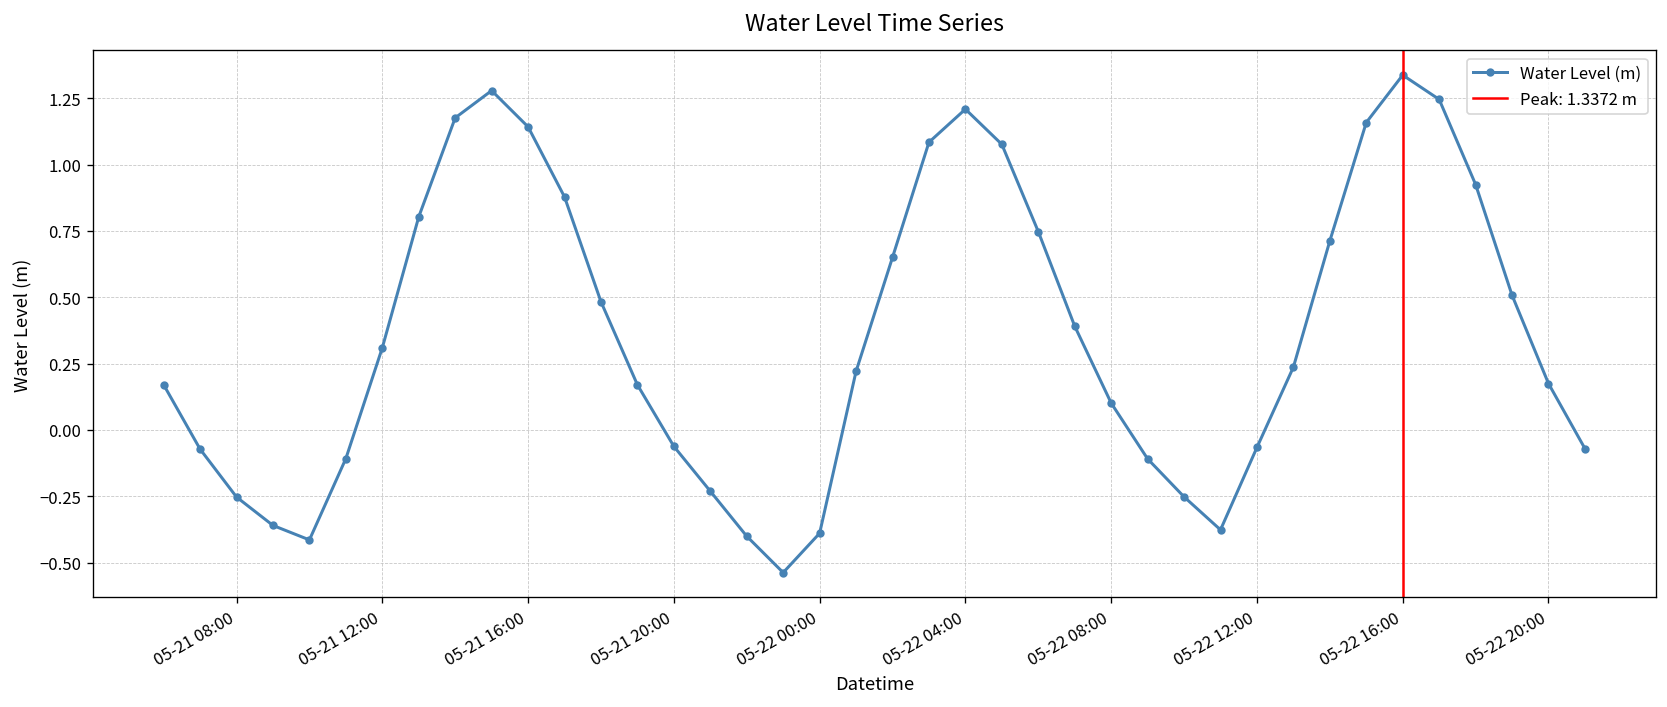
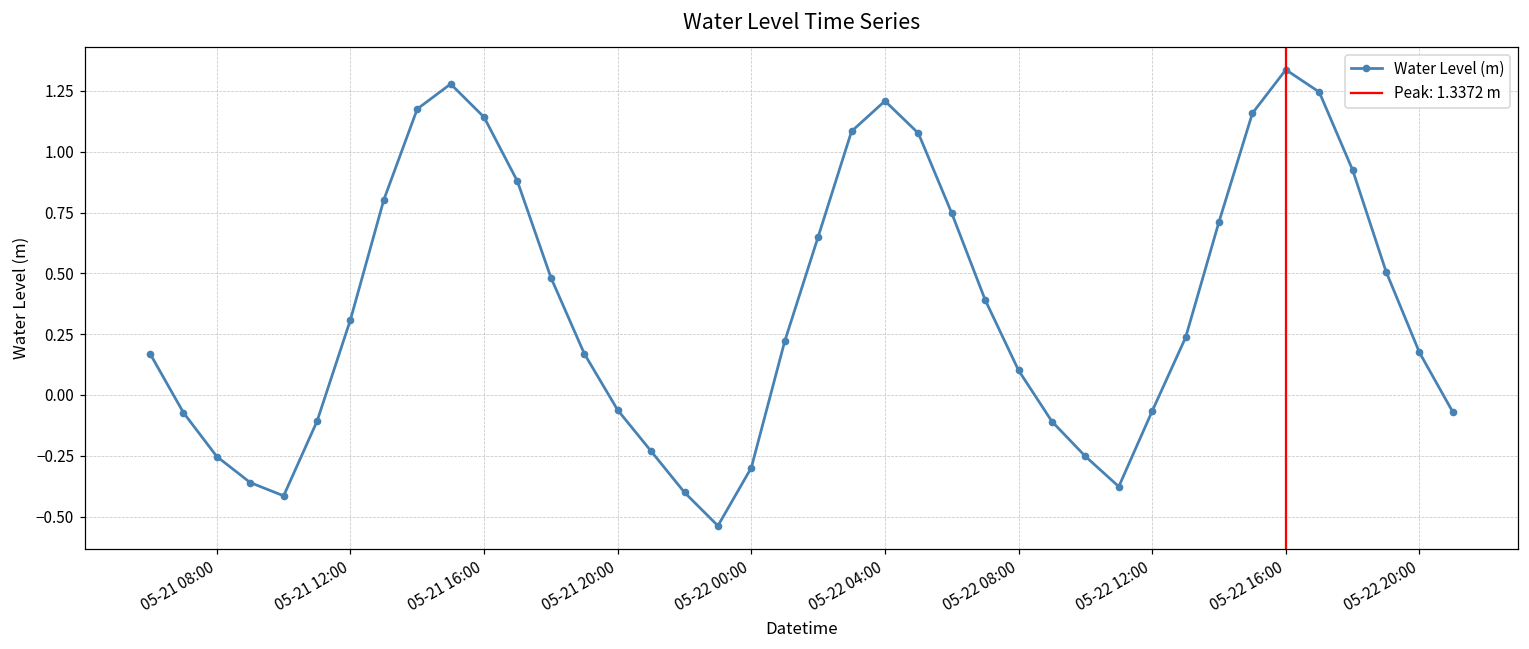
  {
    "05-21 08:00": -0.25,
    "05-21 12:00": 0.31,
    "05-21 16:00": 1.14,
    "05-21 20:00": -0.06,
-   "05-22 00:00": -0.39,
+   "05-22 00:00": -0.30,
    "05-22 04:00": 1.21,
    "05-22 08:00": 0.10,
    "05-22 12:00": -0.07,
    "05-22 16:00": 1.34,
    "05-22 20:00": 0.17
  }
